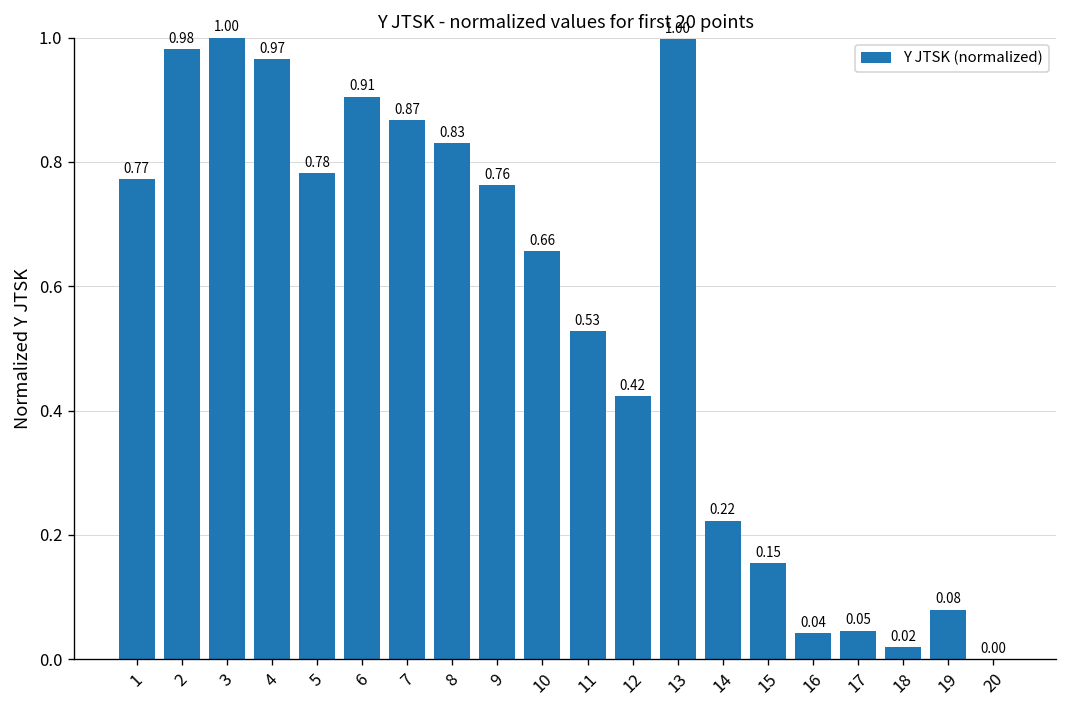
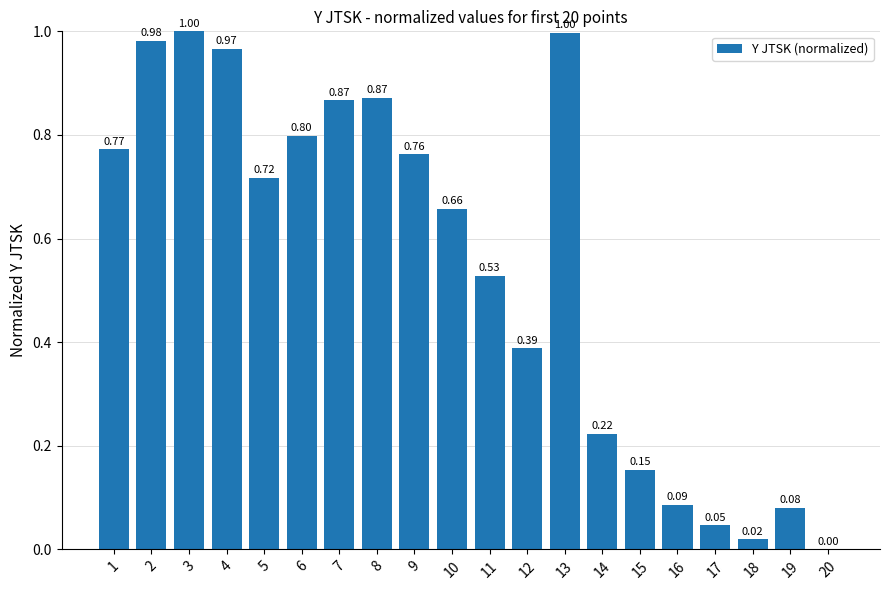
  {
    "1": 0.77,
    "2": 0.98,
    "3": 1.00,
    "4": 0.97,
-   "5": 0.78,
-   "6": 0.91,
+   "5": 0.72,
+   "6": 0.80,
    "7": 0.87,
-   "8": 0.83,
+   "8": 0.87,
    "9": 0.76,
    "10": 0.66,
    "11": 0.53,
-   "12": 0.42,
+   "12": 0.39,
    "13": 1.00,
    "14": 0.22,
    "15": 0.15,
-   "16": 0.04,
+   "16": 0.09,
    "17": 0.05,
    "18": 0.02,
    "19": 0.08,
    "20": 0.00
  }
